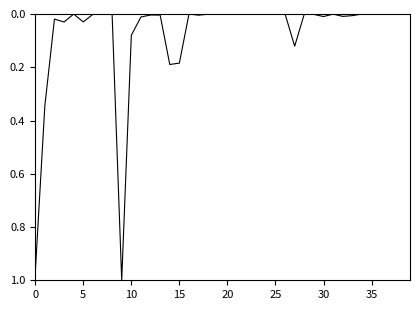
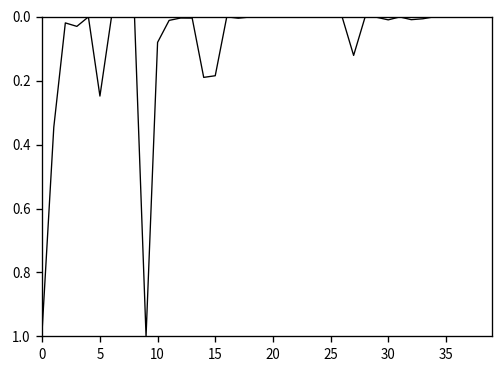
  {
    "0": 0.97,
-   "5": 0.03,
+   "5": 0.25,
    "10": 0.08,
    "15": 0.18,
    "20": 0.00,
    "25": 0.00,
    "30": 0.01,
    "35": 0.00
  }
